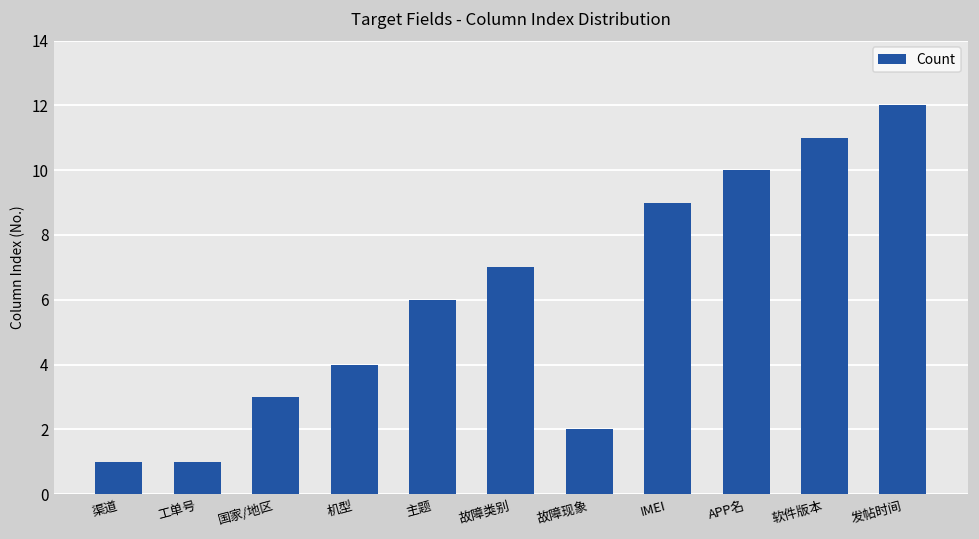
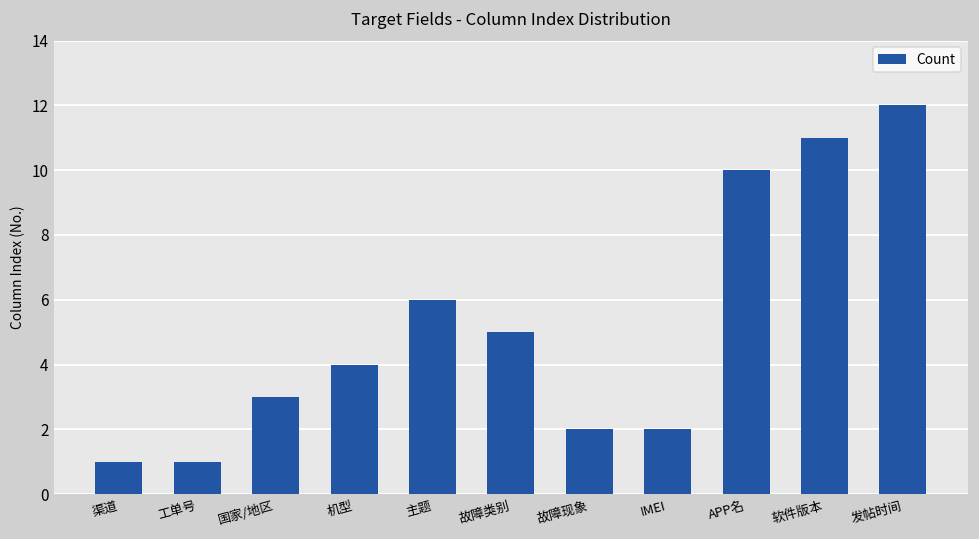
  {
    "渠道": 1,
    "工单号": 1,
    "国家/地区": 3,
    "机型": 4,
    "主题": 6,
-   "故障类别": 7,
+   "故障类别": 5,
    "故障现象": 2,
-   "IMEI": 9,
+   "IMEI": 2,
    "APP名": 10,
    "软件版本": 11,
    "发帖时间": 12
  }
